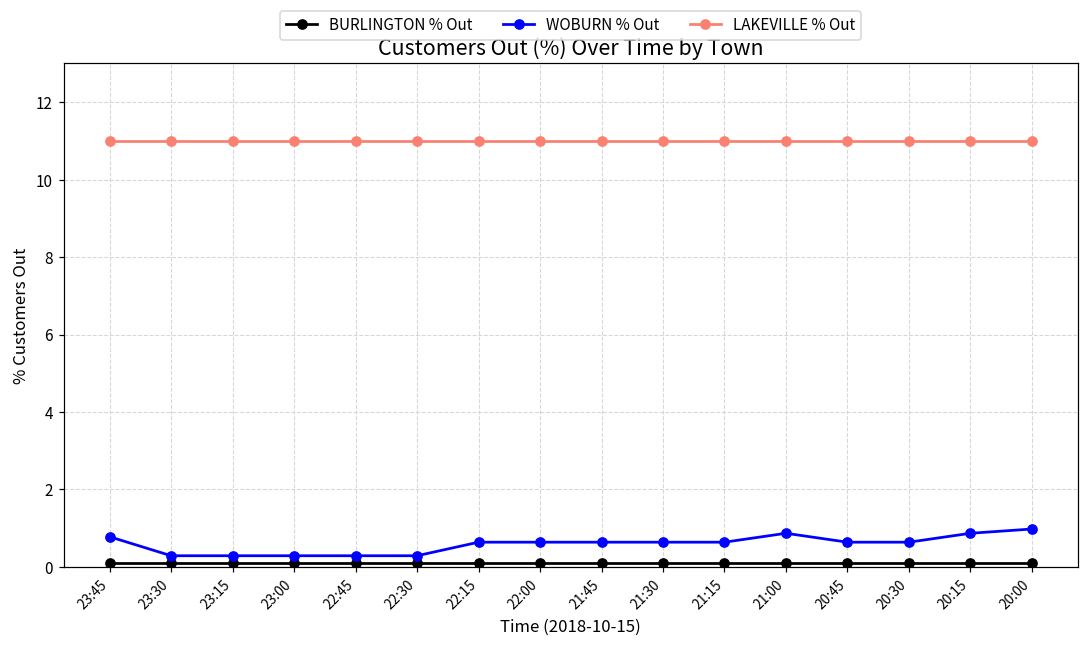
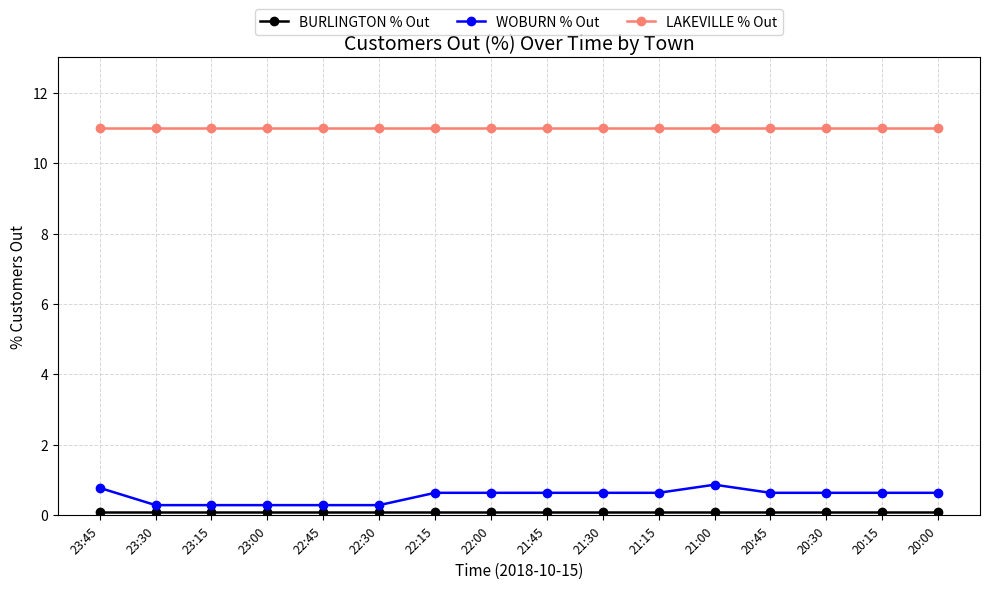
  {
    "BURLINGTON % Out": {
      "23:45": 0.1,
      "23:30": 0.1,
      "23:15": 0.1,
      "23:00": 0.1,
      "22:45": 0.1,
      "22:30": 0.1,
      "22:15": 0.1,
      "22:00": 0.1,
      "21:45": 0.1,
      "21:30": 0.1,
      "21:15": 0.1,
      "21:00": 0.1,
      "20:45": 0.1,
      "20:30": 0.1,
      "20:15": 0.1,
      "20:00": 0.1
    },
    "WOBURN % Out": {
      "23:45": 0.8,
      "23:30": 0.3,
      "23:15": 0.3,
      "23:00": 0.3,
      "22:45": 0.3,
      "22:30": 0.3,
      "22:15": 0.6,
      "22:00": 0.6,
      "21:45": 0.6,
      "21:30": 0.6,
      "21:15": 0.6,
      "21:00": 0.9,
      "20:45": 0.6,
      "20:30": 0.6,
-     "20:15": 0.9,
-     "20:00": 1.0
+     "20:15": 0.6,
+     "20:00": 0.6
    },
    "LAKEVILLE % Out": {
      "23:45": 11.0,
      "23:30": 11.0,
      "23:15": 11.0,
      "23:00": 11.0,
      "22:45": 11.0,
      "22:30": 11.0,
      "22:15": 11.0,
      "22:00": 11.0,
      "21:45": 11.0,
      "21:30": 11.0,
      "21:15": 11.0,
      "21:00": 11.0,
      "20:45": 11.0,
      "20:30": 11.0,
      "20:15": 11.0,
      "20:00": 11.0
    }
  }
